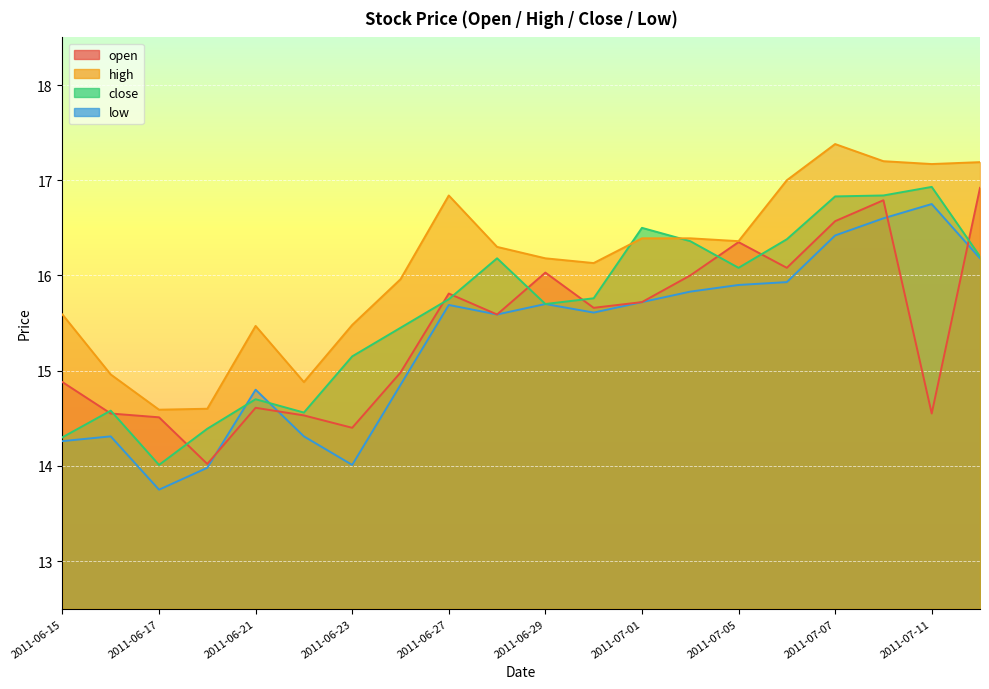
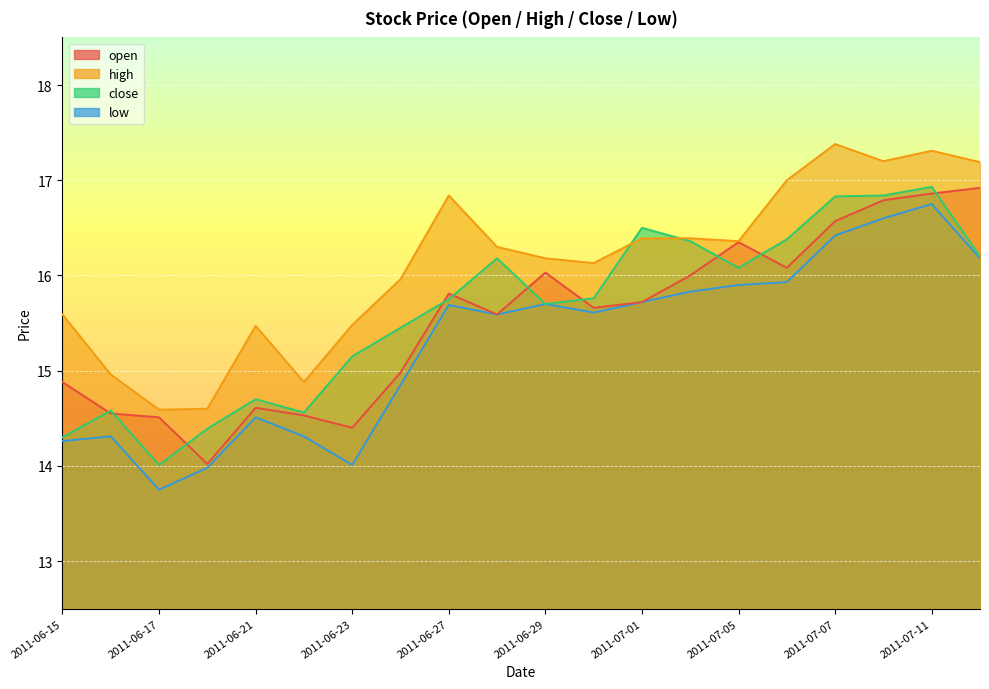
  {
    "low": {
      "2011-06-15": 14.3,
      "2011-06-17": 13.8,
-     "2011-06-21": 14.8,
+     "2011-06-21": 14.5,
      "2011-06-23": 14.0,
      "2011-06-27": 15.7,
      "2011-07-05": 15.9,
      "2011-07-07": 16.4,
      "2011-07-11": 16.8
    },
    "open": {
      "2011-06-15": 14.9,
      "2011-06-17": 14.5,
      "2011-06-21": 14.6,
      "2011-06-23": 14.4,
      "2011-06-27": 15.8,
      "2011-06-29": 16.0,
      "2011-07-07": 16.6,
-     "2011-07-11": 14.6
+     "2011-07-11": 16.9
    },
    "close": {
      "2011-06-15": 14.3,
      "2011-06-17": 14.0,
      "2011-06-21": 14.7,
      "2011-06-23": 15.2,
      "2011-06-27": 15.8,
      "2011-07-01": 16.5,
      "2011-07-05": 16.1,
      "2011-07-07": 16.8,
      "2011-07-11": 16.9
    },
    "high": {
      "2011-06-15": 15.6,
      "2011-06-17": 14.6,
      "2011-06-21": 15.5,
      "2011-06-23": 15.5,
      "2011-06-27": 16.8,
      "2011-06-29": 16.2,
      "2011-07-01": 16.4,
      "2011-07-07": 17.4,
-     "2011-07-11": 17.2
+     "2011-07-11": 17.3
    }
  }
